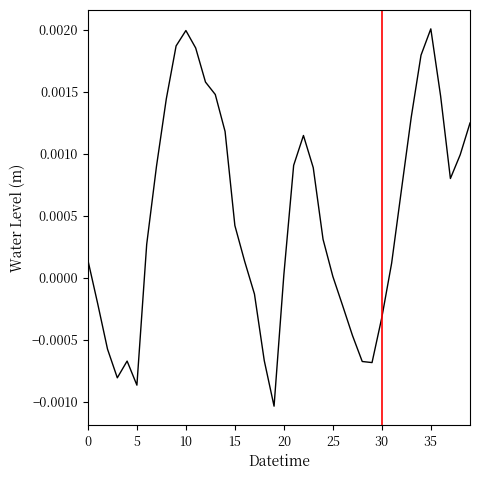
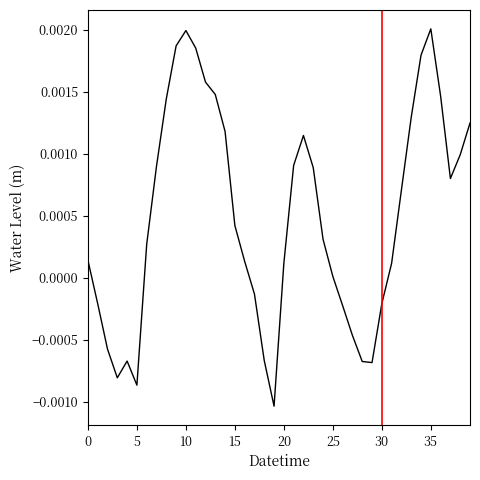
  {
    "0": 0.00014,
    "5": -0.00086,
    "10": 0.00200,
    "15": 0.00042,
-   "20": 0.00003,
+   "20": 0.00012,
    "25": 0.00001,
-   "30": -0.00032,
+   "30": -0.00021,
    "35": 0.00201
  }
